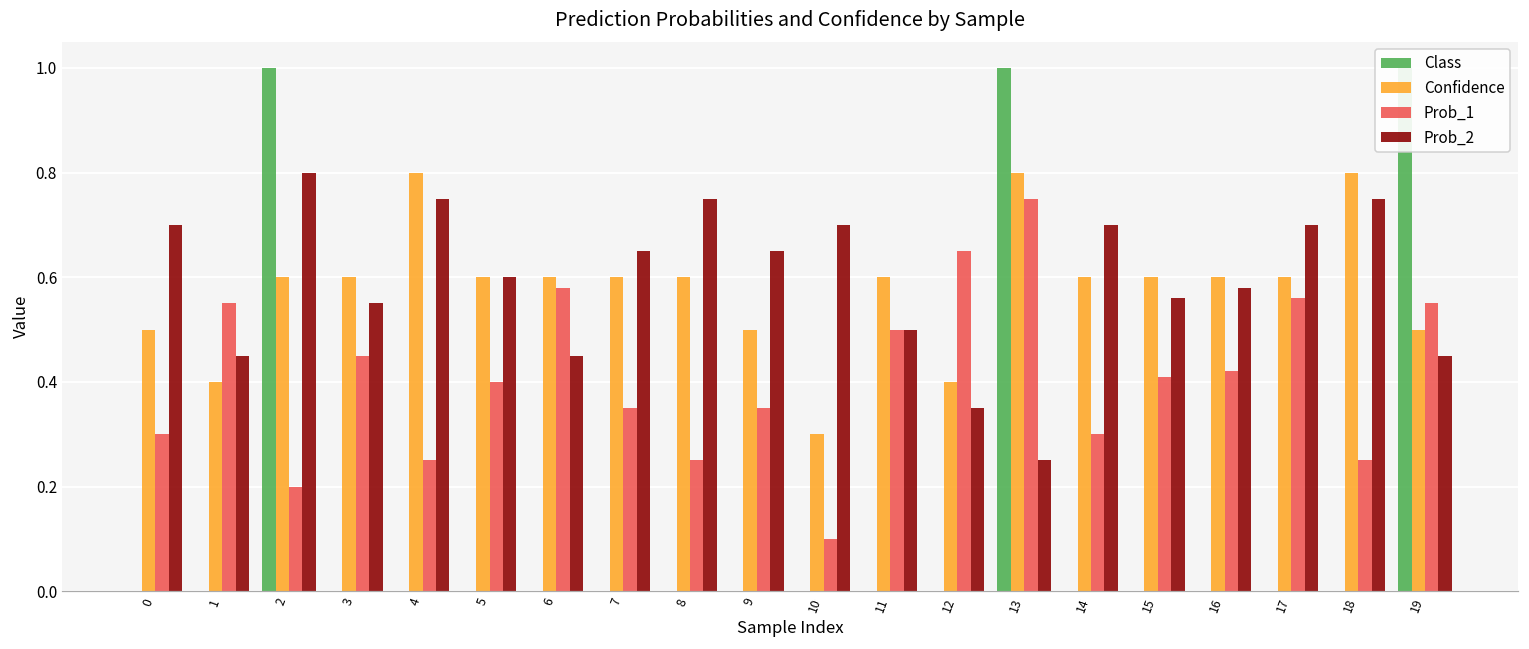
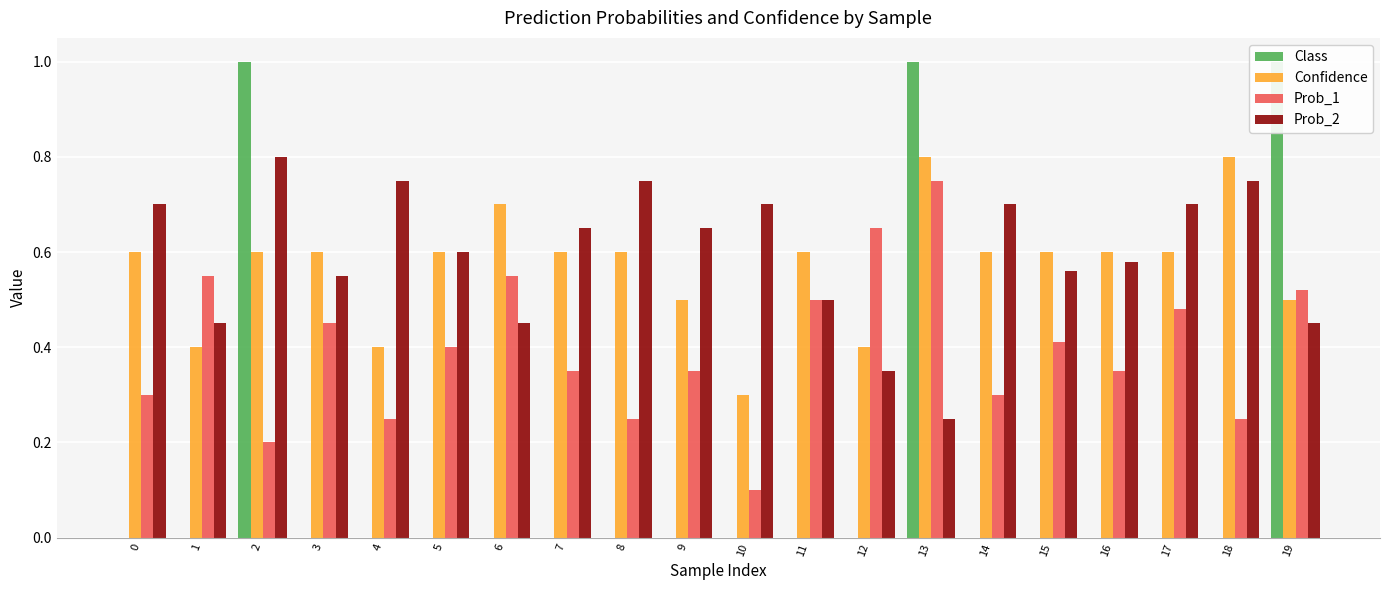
  {
    "Class": {
      "0": 0.00,
      "1": 0.00,
      "2": 1.00,
      "3": 0.00,
      "4": 0.00,
      "5": 0.00,
      "6": 0.00,
      "7": 0.00,
      "8": 0.00,
      "9": 0.00,
      "10": 0.00,
      "11": 0.00,
      "12": 0.00,
      "13": 1.00,
      "14": 0.00,
      "15": 0.00,
      "16": 0.00,
      "17": 0.00,
      "18": 0.00
    },
    "Confidence": {
-     "0": 0.5,
+     "0": 0.6,
      "1": 0.4,
      "2": 0.6,
      "3": 0.6,
-     "4": 0.8,
+     "4": 0.4,
      "5": 0.6,
-     "6": 0.6,
+     "6": 0.7,
      "7": 0.6,
      "8": 0.6,
      "9": 0.5,
      "10": 0.3,
      "11": 0.6,
      "12": 0.4,
      "13": 0.8,
      "14": 0.6,
      "15": 0.6,
      "16": 0.6,
      "17": 0.6,
      "18": 0.8,
      "19": 0.5
    },
    "Prob_1": {
      "0": 0.30,
      "1": 0.55,
      "2": 0.20,
      "3": 0.45,
      "4": 0.25,
      "5": 0.40,
-     "6": 0.58,
+     "6": 0.55,
      "7": 0.35,
      "8": 0.25,
      "9": 0.35,
      "10": 0.10,
      "11": 0.50,
      "12": 0.65,
      "13": 0.75,
      "14": 0.30,
      "15": 0.41,
-     "16": 0.42,
-     "17": 0.56,
+     "16": 0.35,
+     "17": 0.48,
      "18": 0.25,
-     "19": 0.55
+     "19": 0.52
    },
    "Prob_2": {
      "0": 0.70,
      "1": 0.45,
      "2": 0.80,
      "3": 0.55,
      "4": 0.75,
      "5": 0.60,
      "6": 0.45,
      "7": 0.65,
      "8": 0.75,
      "9": 0.65,
      "10": 0.70,
      "11": 0.50,
      "12": 0.35,
      "13": 0.25,
      "14": 0.70,
      "15": 0.56,
      "16": 0.58,
      "17": 0.70,
      "18": 0.75,
      "19": 0.45
    }
  }
